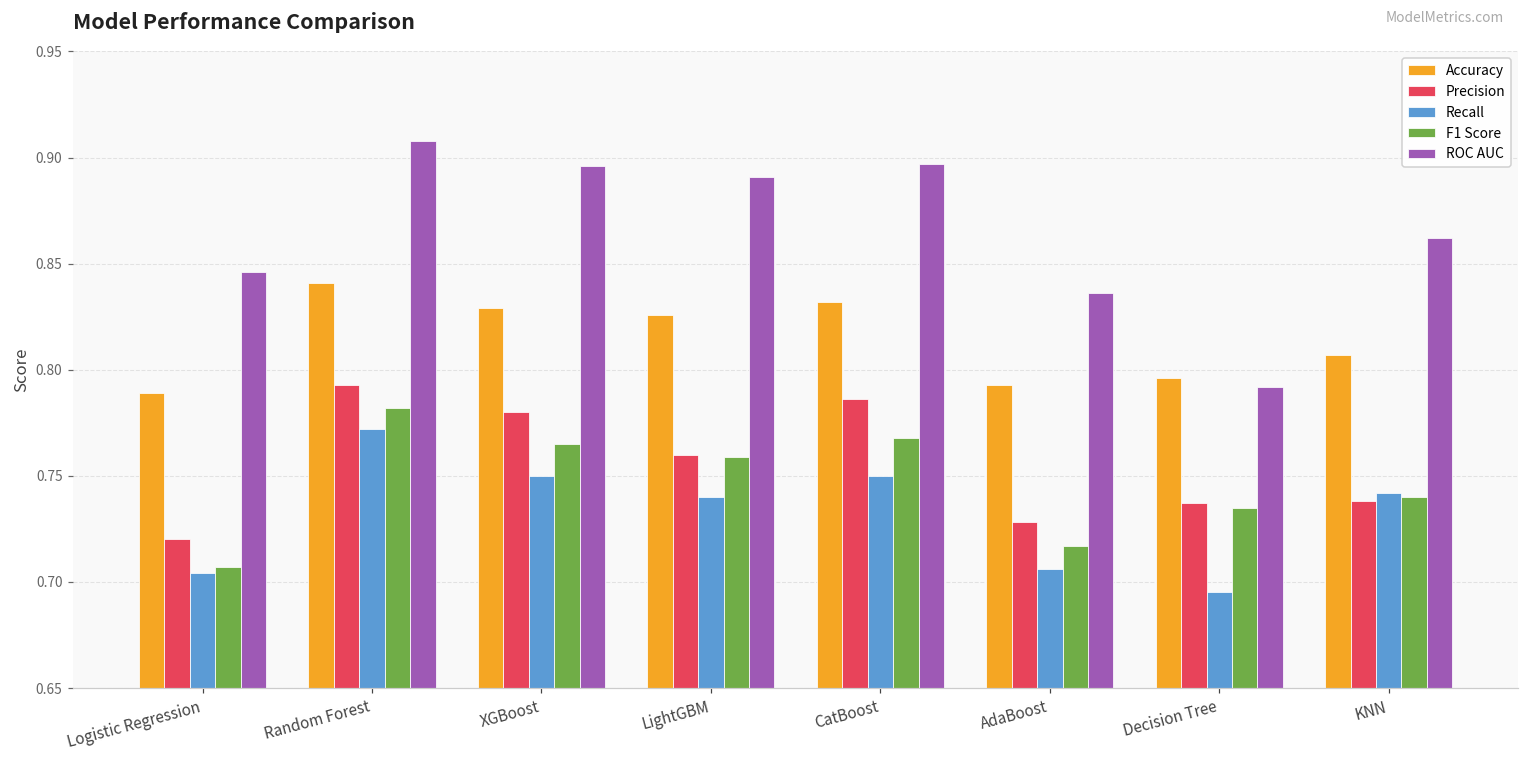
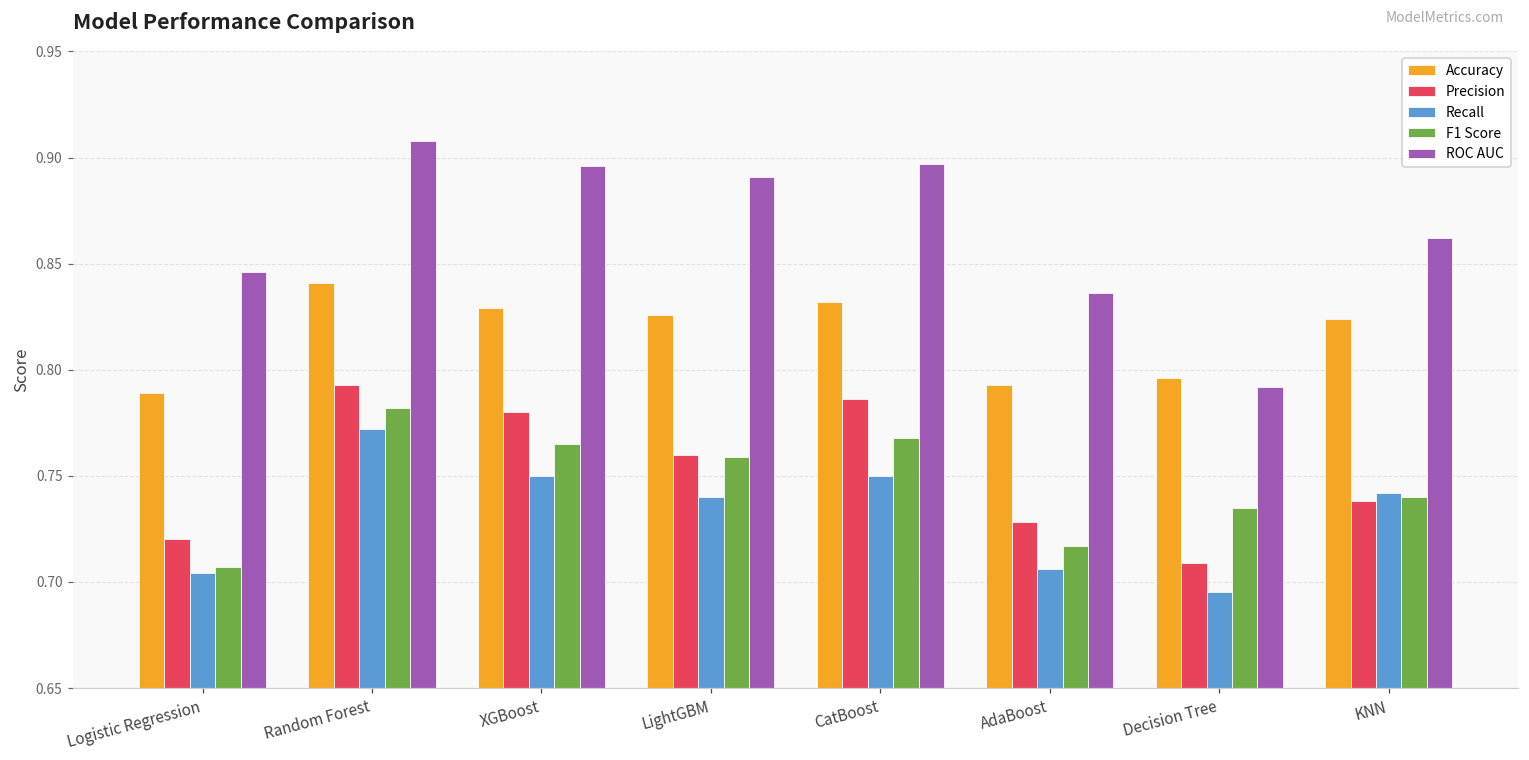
  {
    "Accuracy": {
      "Logistic Regression": 0.789,
      "Random Forest": 0.841,
      "XGBoost": 0.829,
      "LightGBM": 0.826,
      "CatBoost": 0.832,
      "AdaBoost": 0.793,
      "Decision Tree": 0.796,
-     "KNN": 0.807
+     "KNN": 0.824
    },
    "Precision": {
      "Logistic Regression": 0.720,
      "Random Forest": 0.793,
      "XGBoost": 0.780,
      "LightGBM": 0.760,
      "CatBoost": 0.786,
      "AdaBoost": 0.728,
-     "Decision Tree": 0.737,
+     "Decision Tree": 0.709,
      "KNN": 0.738
    },
    "Recall": {
      "Logistic Regression": 0.704,
      "Random Forest": 0.772,
      "XGBoost": 0.750,
      "LightGBM": 0.740,
      "CatBoost": 0.750,
      "AdaBoost": 0.706,
      "Decision Tree": 0.695,
      "KNN": 0.742
    },
    "F1 Score": {
      "Logistic Regression": 0.707,
      "Random Forest": 0.782,
      "XGBoost": 0.765,
      "LightGBM": 0.759,
      "CatBoost": 0.768,
      "AdaBoost": 0.717,
      "Decision Tree": 0.735,
      "KNN": 0.740
    },
    "ROC AUC": {
      "Logistic Regression": 0.846,
      "Random Forest": 0.908,
      "XGBoost": 0.896,
      "LightGBM": 0.891,
      "CatBoost": 0.897,
      "AdaBoost": 0.836,
      "Decision Tree": 0.792,
      "KNN": 0.862
    }
  }
